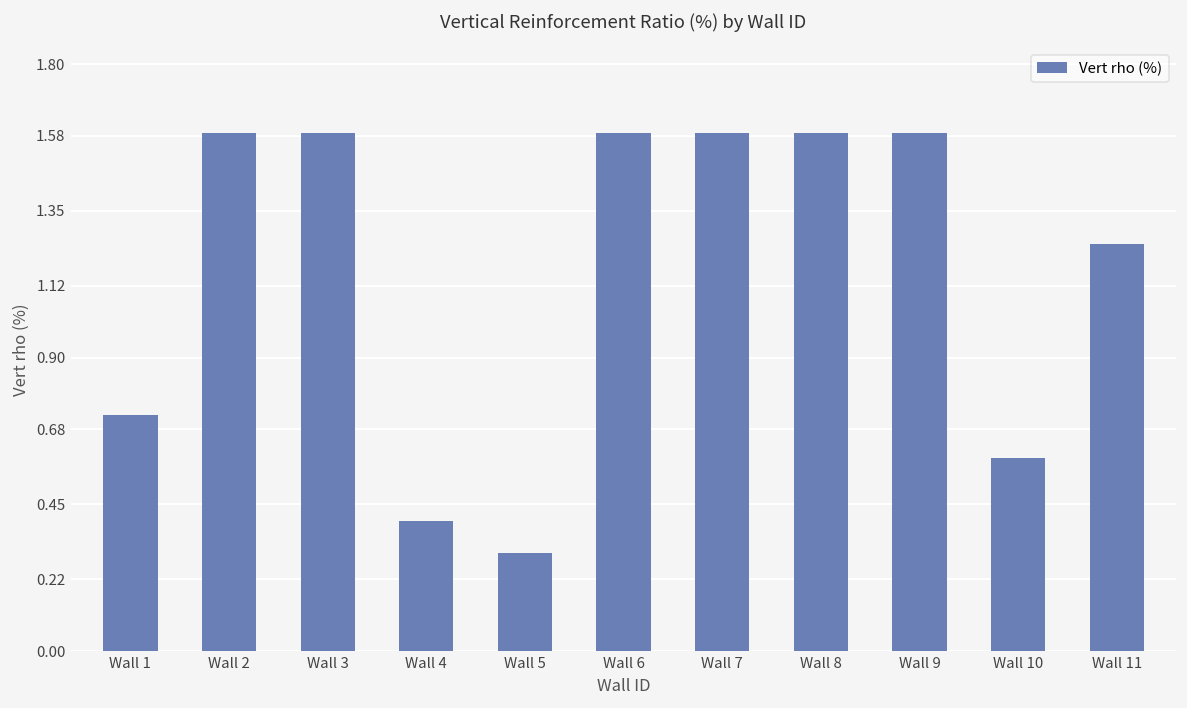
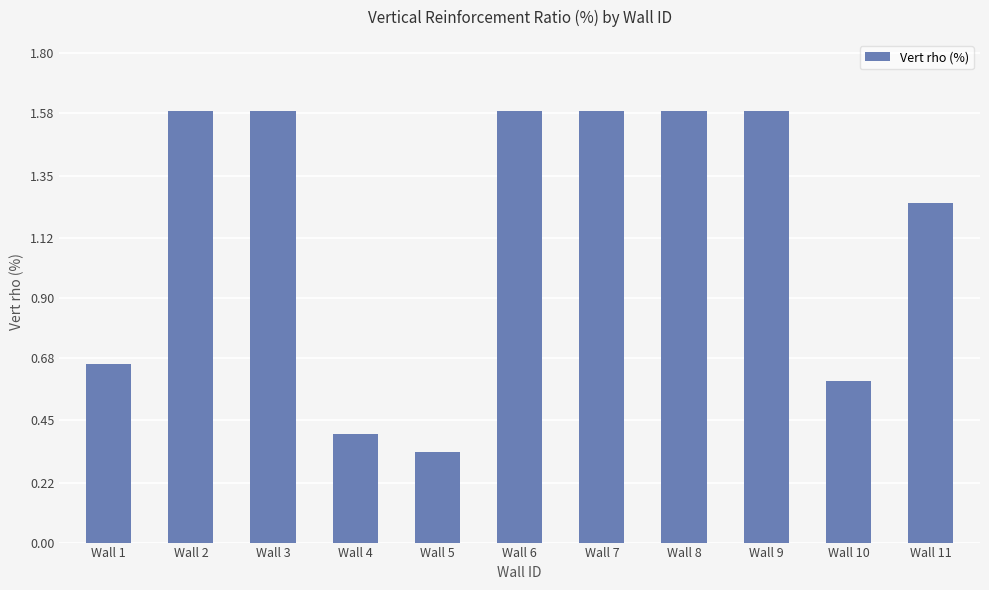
  {
-   "Wall 1": 0.72,
+   "Wall 1": 0.66,
    "Wall 2": 1.59,
    "Wall 3": 1.59,
    "Wall 4": 0.40,
-   "Wall 5": 0.30,
+   "Wall 5": 0.33,
    "Wall 6": 1.59,
    "Wall 7": 1.59,
    "Wall 8": 1.59,
    "Wall 9": 1.59,
    "Wall 10": 0.59,
    "Wall 11": 1.25
  }
